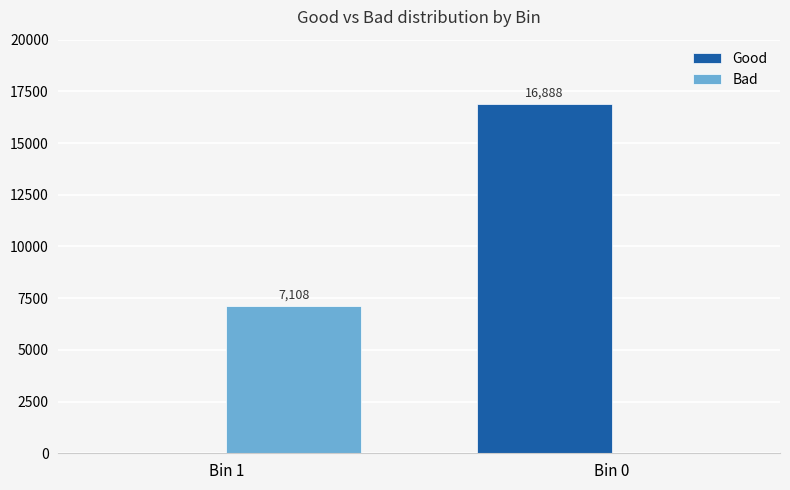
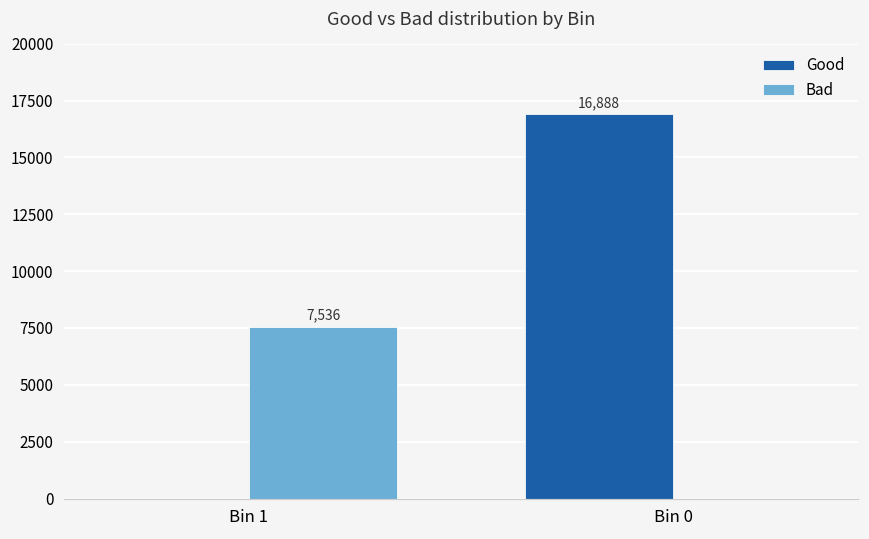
  {
    "Good": {
      "Bin 0": "16,888"
    },
    "Bad": {
-     "Bin 1": "7,108"
+     "Bin 1": "7,536"
    }
  }
